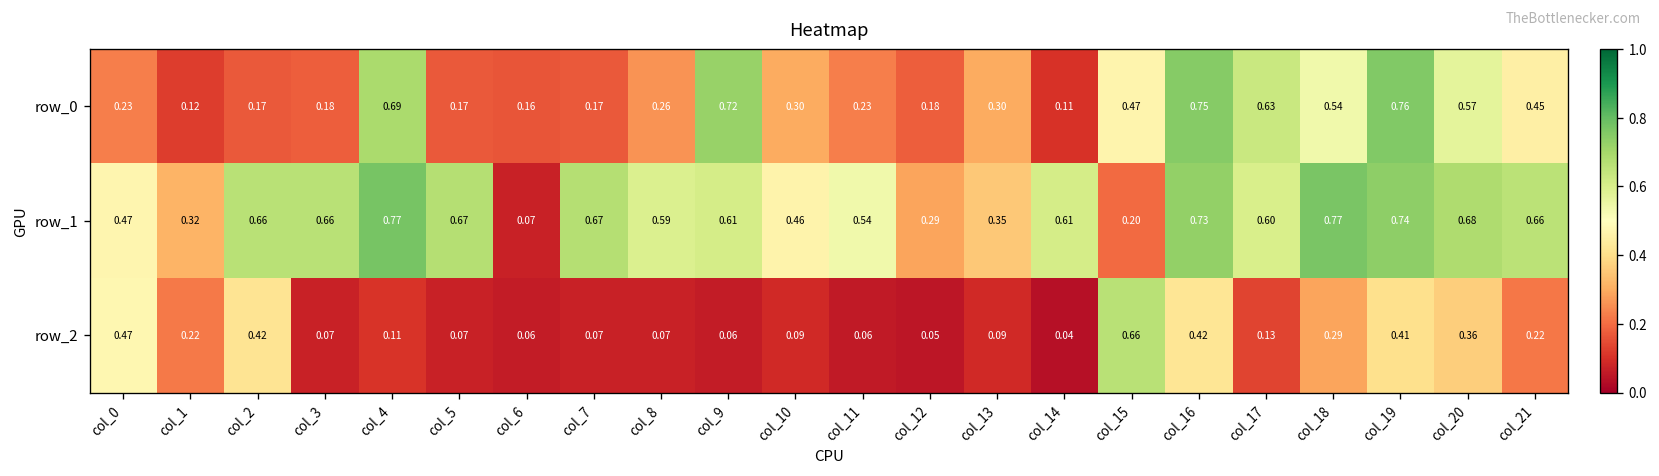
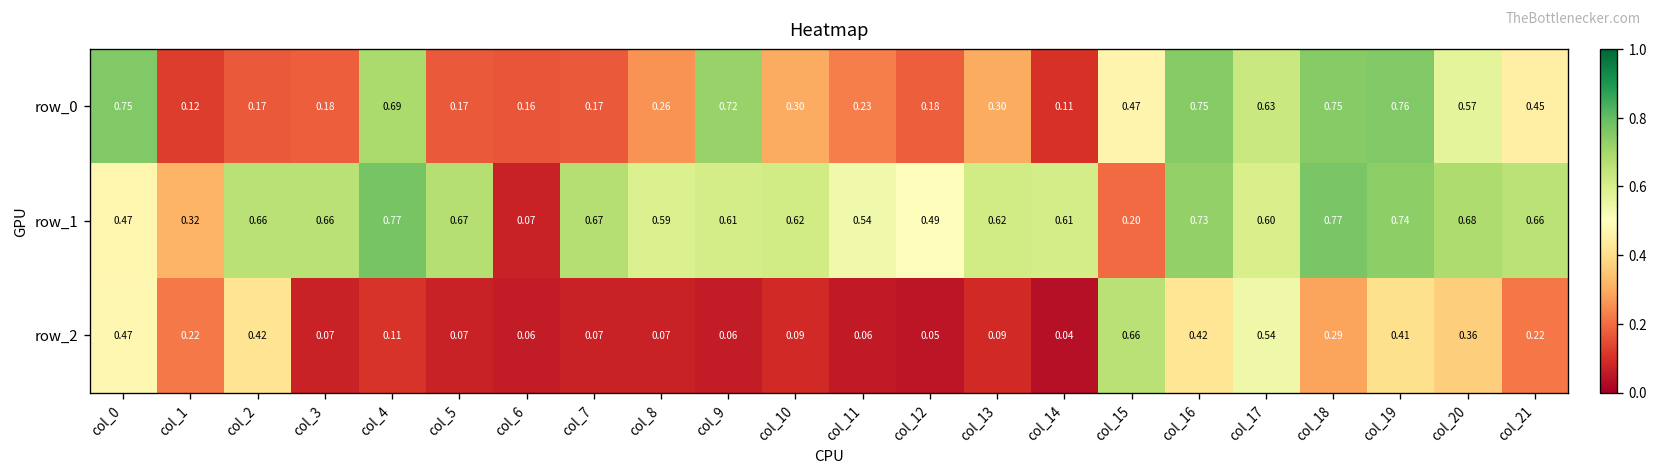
  {
    "row_0": {
-     "col_0": 0.23,
+     "col_0": 0.75,
      "col_1": 0.12,
      "col_2": 0.17,
      "col_3": 0.18,
      "col_4": 0.69,
      "col_5": 0.17,
      "col_6": 0.16,
      "col_7": 0.17,
      "col_8": 0.26,
      "col_9": 0.72,
      "col_10": 0.30,
      "col_11": 0.23,
      "col_12": 0.18,
      "col_13": 0.30,
      "col_14": 0.11,
      "col_15": 0.47,
      "col_16": 0.75,
      "col_17": 0.63,
-     "col_18": 0.54,
+     "col_18": 0.75,
      "col_19": 0.76,
      "col_20": 0.57,
      "col_21": 0.45
    },
    "row_1": {
      "col_0": 0.47,
      "col_1": 0.32,
      "col_2": 0.66,
      "col_3": 0.66,
      "col_4": 0.77,
      "col_5": 0.67,
      "col_6": 0.07,
      "col_7": 0.67,
      "col_8": 0.59,
      "col_9": 0.61,
-     "col_10": 0.46,
+     "col_10": 0.62,
      "col_11": 0.54,
-     "col_12": 0.29,
-     "col_13": 0.35,
+     "col_12": 0.49,
+     "col_13": 0.62,
      "col_14": 0.61,
      "col_15": 0.20,
      "col_16": 0.73,
      "col_17": 0.60,
      "col_18": 0.77,
      "col_19": 0.74,
      "col_20": 0.68,
      "col_21": 0.66
    },
    "row_2": {
      "col_0": 0.47,
      "col_1": 0.22,
      "col_2": 0.42,
      "col_3": 0.07,
      "col_4": 0.11,
      "col_5": 0.07,
      "col_6": 0.06,
      "col_7": 0.07,
      "col_8": 0.07,
      "col_9": 0.06,
      "col_10": 0.09,
      "col_11": 0.06,
      "col_12": 0.05,
      "col_13": 0.09,
      "col_14": 0.04,
      "col_15": 0.66,
      "col_16": 0.42,
-     "col_17": 0.13,
+     "col_17": 0.54,
      "col_18": 0.29,
      "col_19": 0.41,
      "col_20": 0.36,
      "col_21": 0.22
    }
  }
